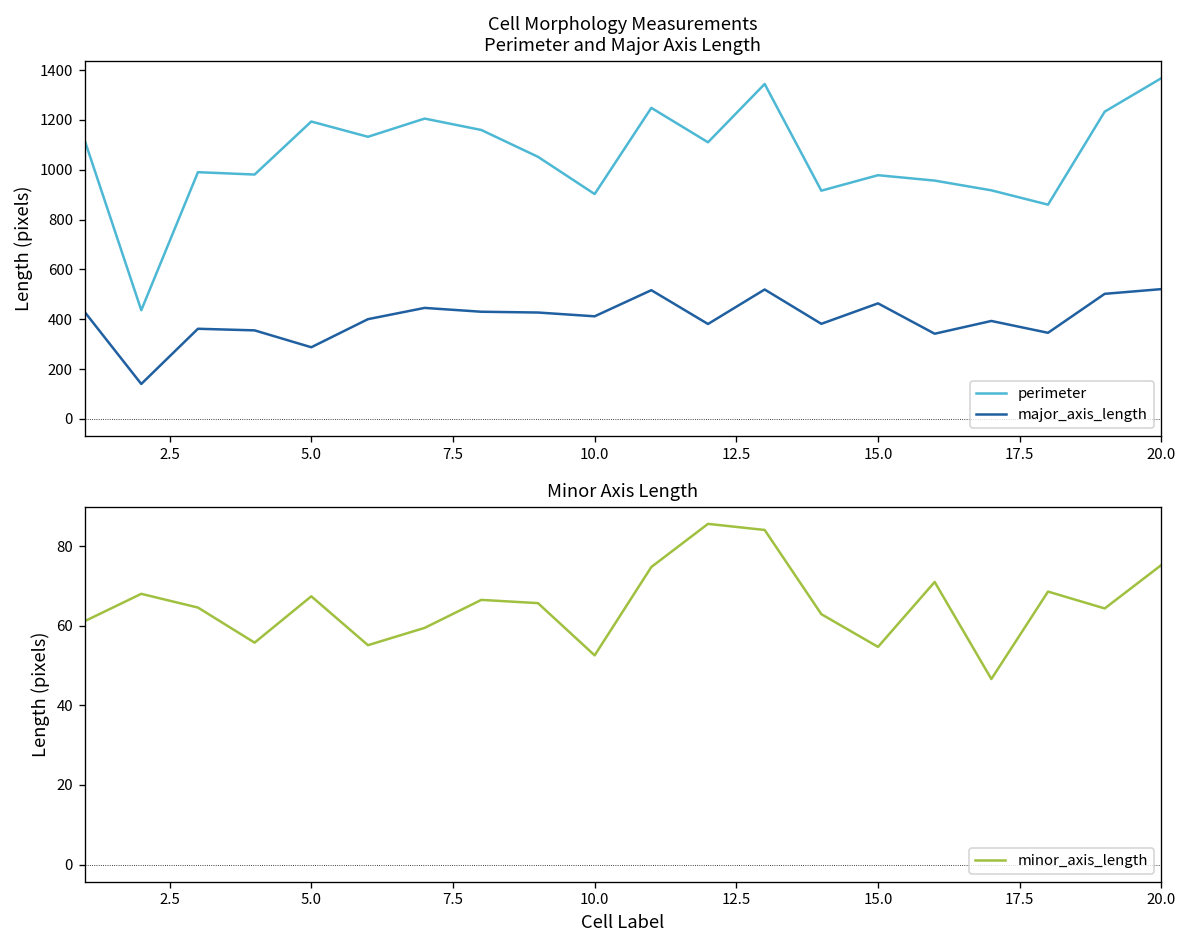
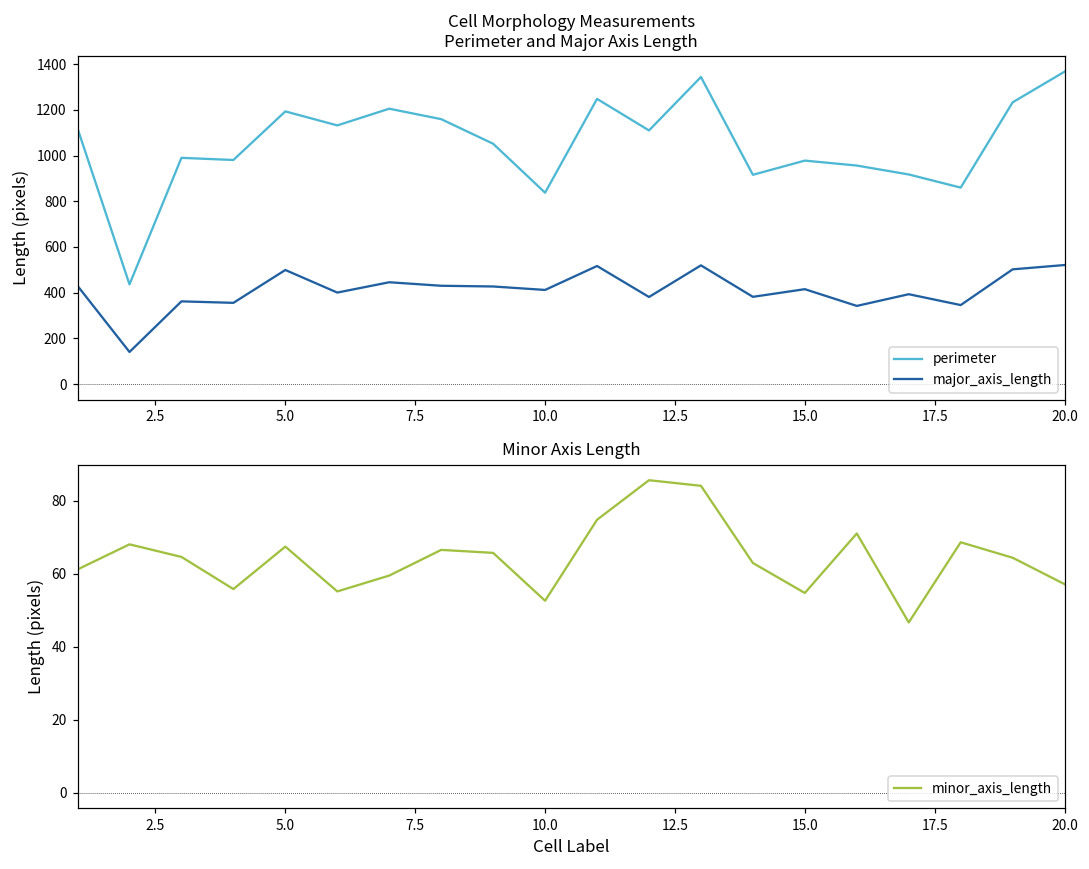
  {
    "Cell Morphology Measurements Perimeter and Major Axis Length": {
      "perimeter": {
        "5.0": 1190,
-       "10.0": 900,
+       "10.0": 840,
        "15.0": 980,
        "20.0": 1370
      },
      "major_axis_length": {
-       "5.0": 290,
+       "5.0": 500,
        "10.0": 410,
-       "15.0": 460,
+       "15.0": 420,
        "20.0": 520
      }
    },
    "Minor Axis Length": {
      "5.0": 67,
      "10.0": 53,
      "15.0": 55,
-     "20.0": 75
+     "20.0": 57
    }
  }
